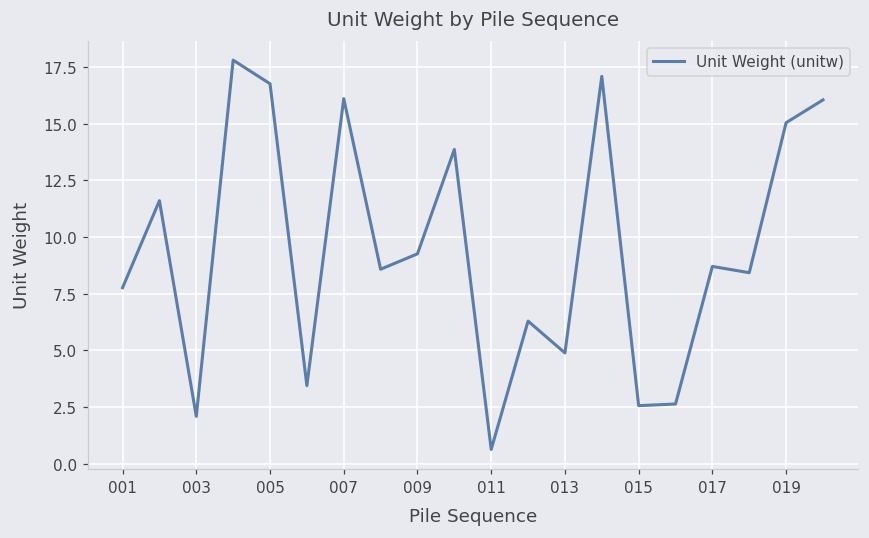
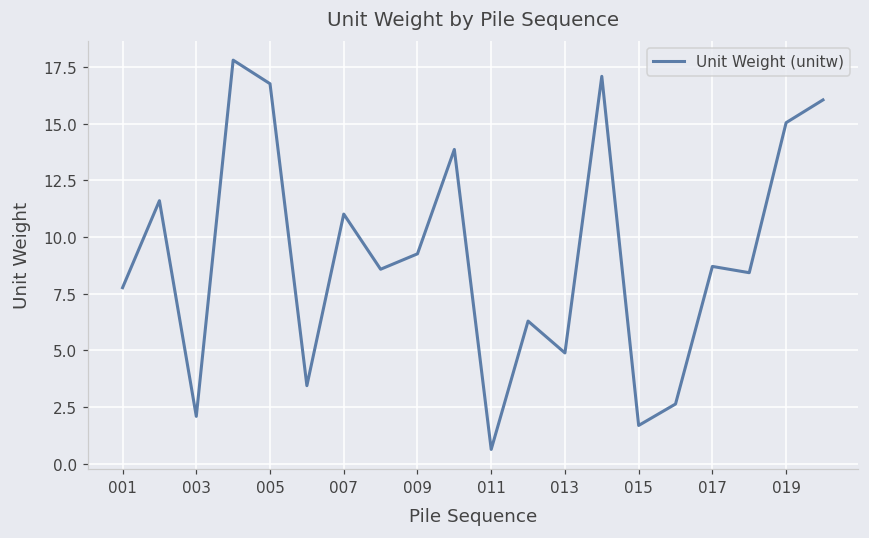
  {
    "001": 7.8,
    "003": 2.1,
    "005": 16.8,
-   "007": 16.1,
+   "007": 11.0,
    "009": 9.3,
    "011": 0.6,
    "013": 4.9,
-   "015": 2.6,
+   "015": 1.7,
    "017": 8.7,
    "019": 15.1
  }
